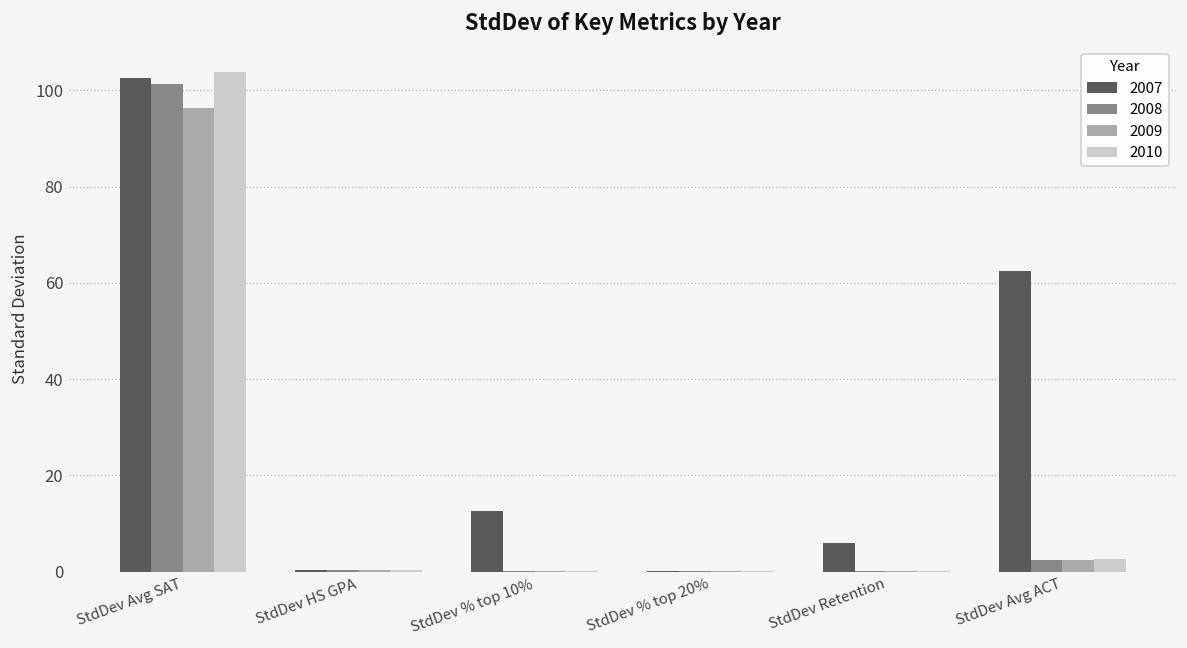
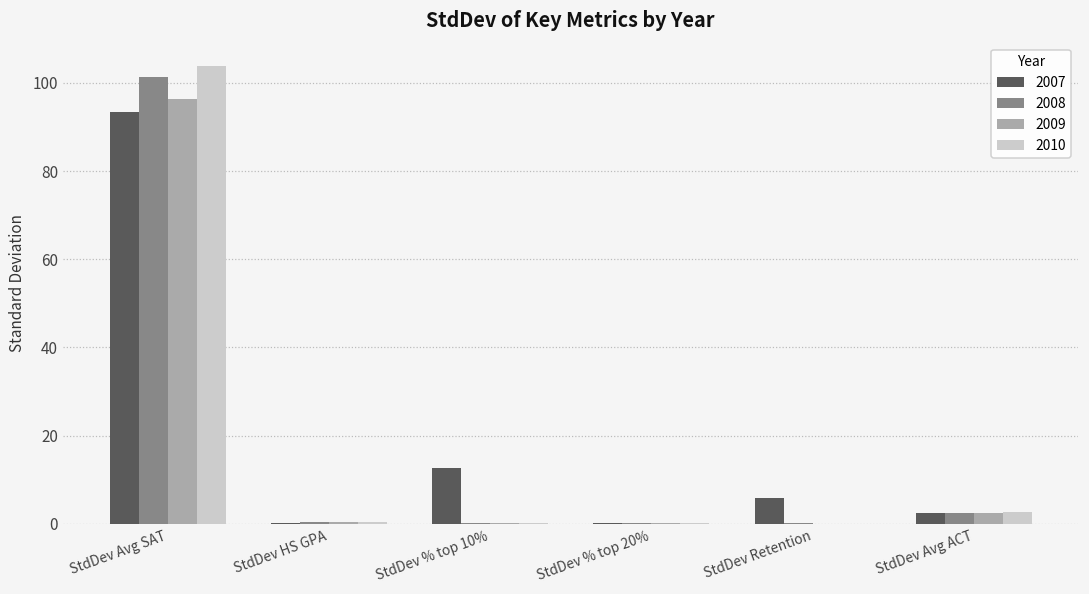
  {
    "2007": {
-     "StdDev Avg SAT": 103,
+     "StdDev Avg SAT": 94,
      "StdDev % top 10%": 13,
      "StdDev Retention": 6,
-     "StdDev Avg ACT": 62
+     "StdDev Avg ACT": 2
    }
  }
